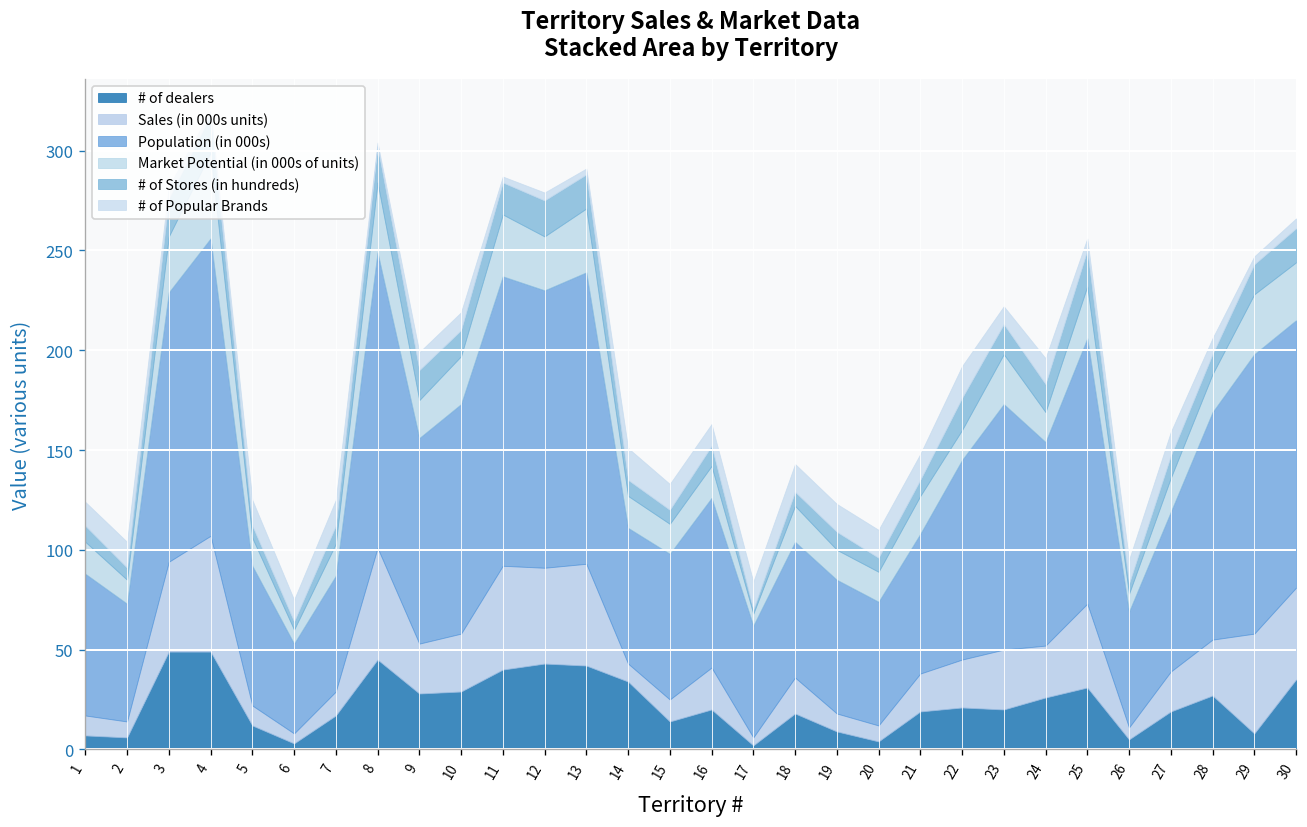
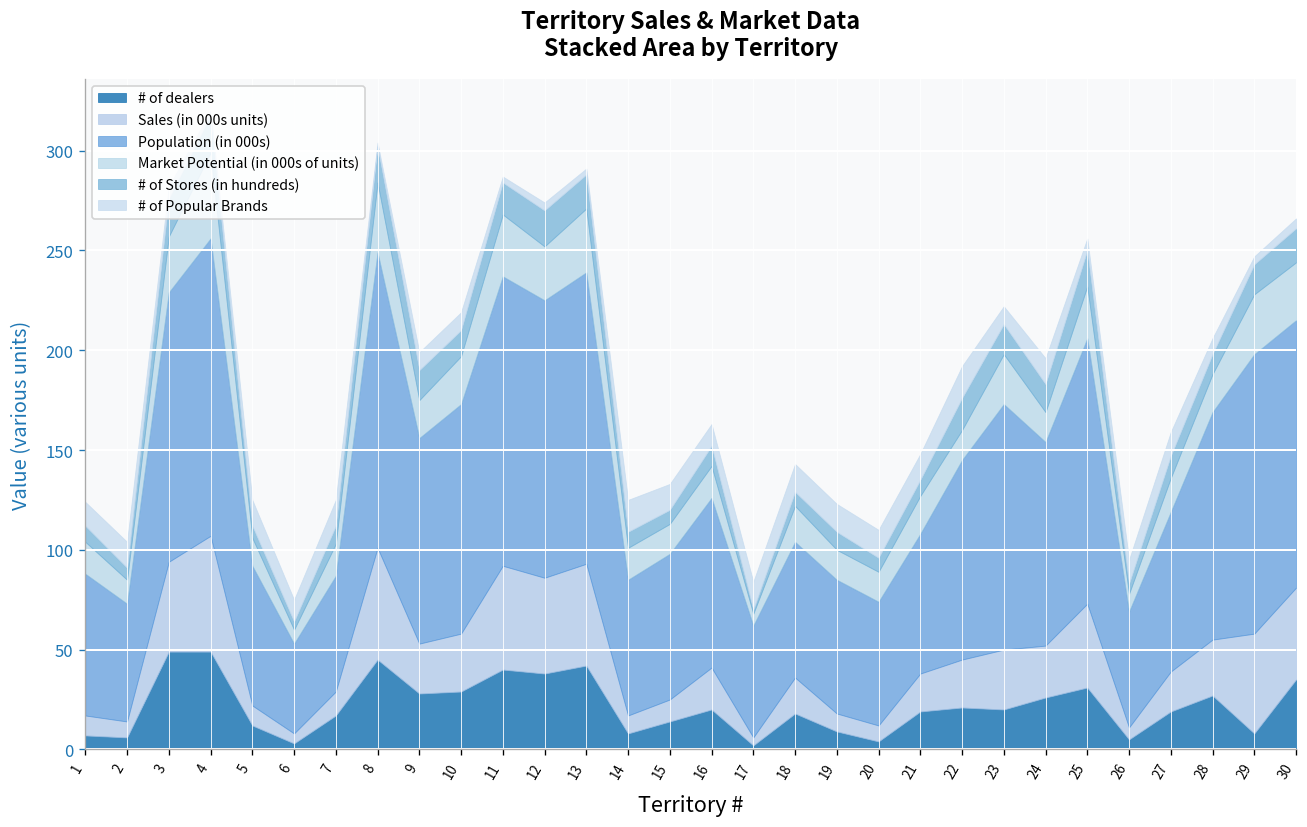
  {
    "# of dealers": {
      "1": 7,
      "2": 6,
      "3": 49,
      "4": 49,
      "5": 12,
      "6": 3,
      "7": 17,
      "8": 45,
      "9": 28,
      "10": 29,
      "11": 40,
-     "12": 43,
+     "12": 38,
      "13": 42,
-     "14": 34,
+     "14": 8,
      "15": 14,
      "16": 20,
      "17": 2,
      "18": 18,
      "19": 9,
      "20": 4,
      "21": 19,
      "22": 21,
      "23": 20,
      "24": 26,
      "25": 31,
      "26": 5,
      "27": 19,
      "28": 27,
      "29": 8,
      "30": 35
    }
  }
